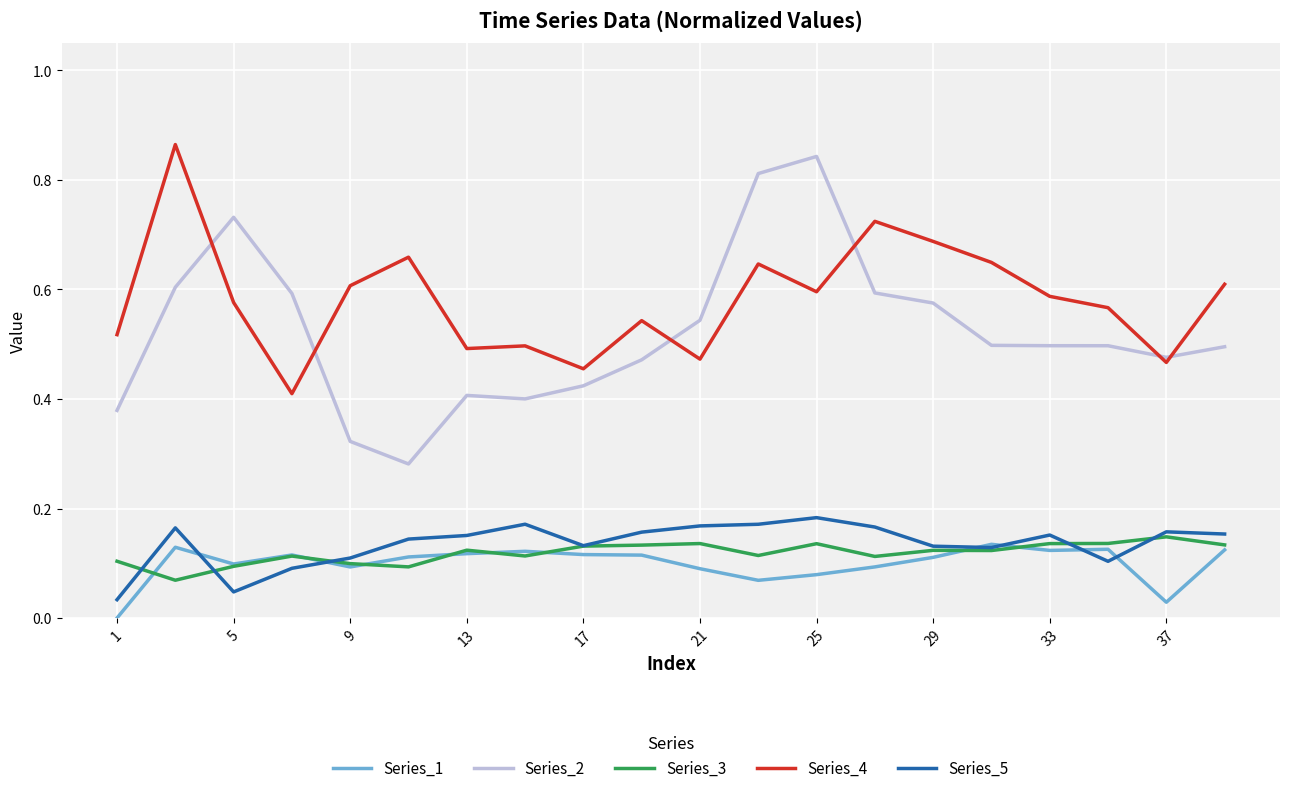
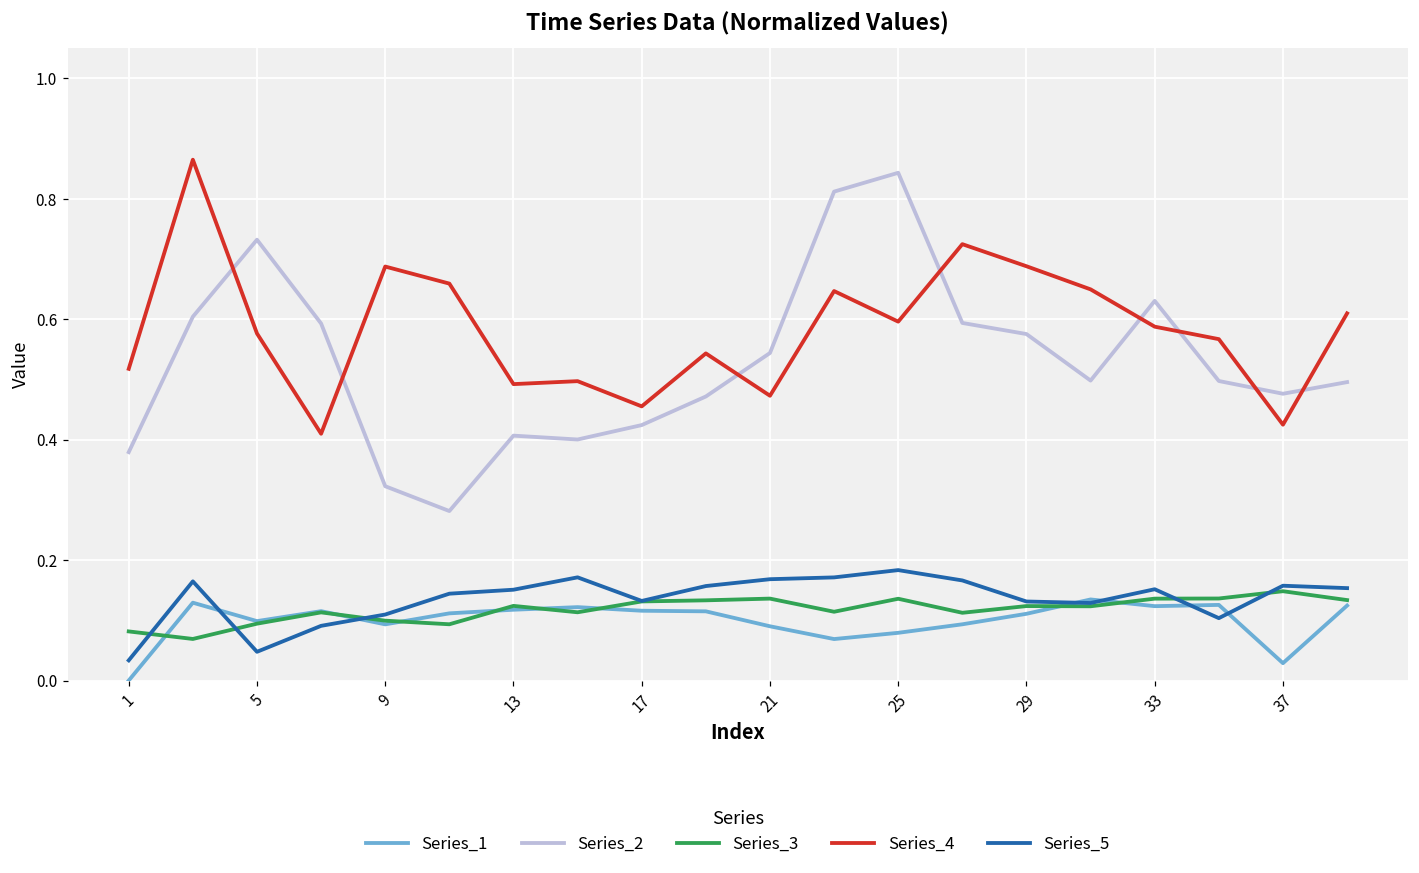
  {
    "Series_1": {
      "1": 0.00,
      "9": 0.09,
      "13": 0.12,
      "17": 0.12,
      "21": 0.09,
      "25": 0.08,
      "29": 0.11,
      "33": 0.12,
      "37": 0.03
    },
    "Series_2": {
      "1": 0.38,
      "5": 0.73,
      "9": 0.32,
      "13": 0.41,
      "17": 0.42,
      "21": 0.54,
      "25": 0.84,
      "29": 0.58,
-     "33": 0.50,
+     "33": 0.63,
      "37": 0.48
    },
    "Series_3": {
-     "1": 0.10,
+     "1": 0.08,
      "9": 0.10,
      "13": 0.12,
      "21": 0.14,
      "25": 0.14,
      "29": 0.12,
      "33": 0.14,
      "37": 0.15
    },
    "Series_4": {
      "1": 0.52,
      "5": 0.58,
-     "9": 0.61,
+     "9": 0.69,
      "13": 0.49,
      "17": 0.46,
      "21": 0.47,
      "25": 0.60,
      "29": 0.69,
      "33": 0.59,
-     "37": 0.47
+     "37": 0.42
    },
    "Series_5": {
      "1": 0.03,
      "5": 0.05,
      "9": 0.11,
      "13": 0.15,
      "21": 0.17,
      "25": 0.18,
      "29": 0.13,
      "33": 0.15,
      "37": 0.16
    }
  }
